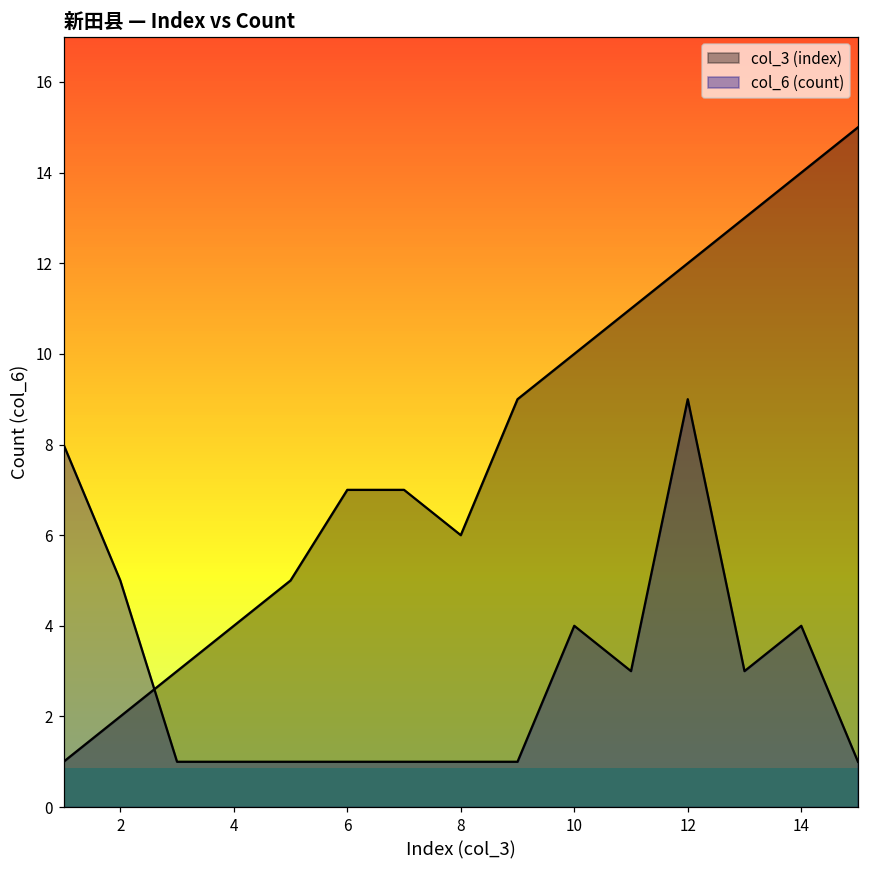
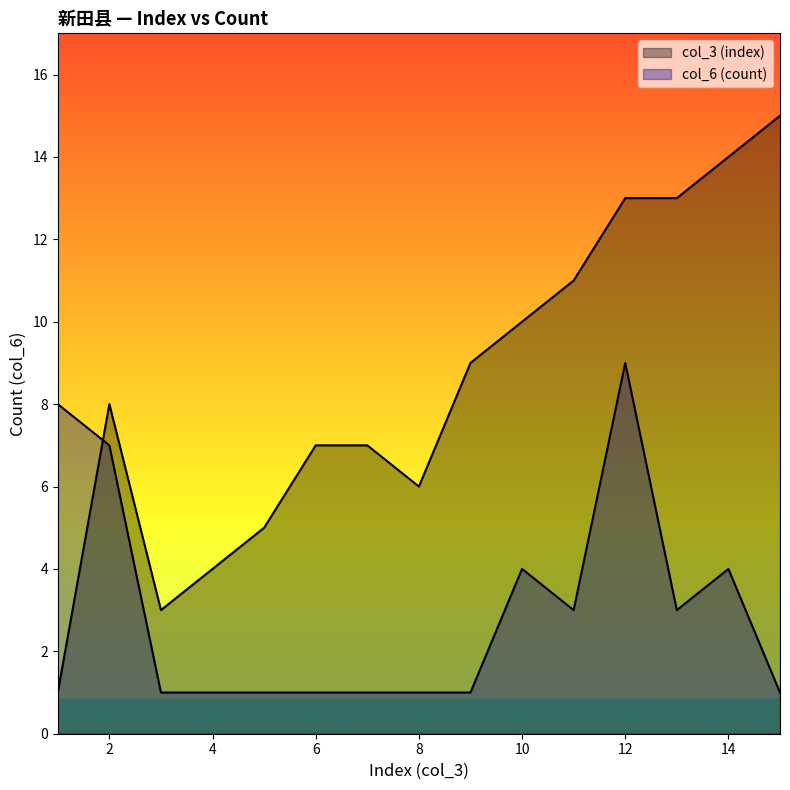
  {
    "col_3 (index)": {
-     "2": 2,
+     "2": 8,
      "4": 4,
      "6": 7,
      "8": 6,
      "10": 10,
-     "12": 12,
+     "12": 13,
      "14": 14
    },
    "col_6 (count)": {
-     "2": 5,
+     "2": 7,
      "4": 1,
      "6": 1,
      "8": 1,
      "10": 4,
      "12": 9,
      "14": 4
    }
  }
